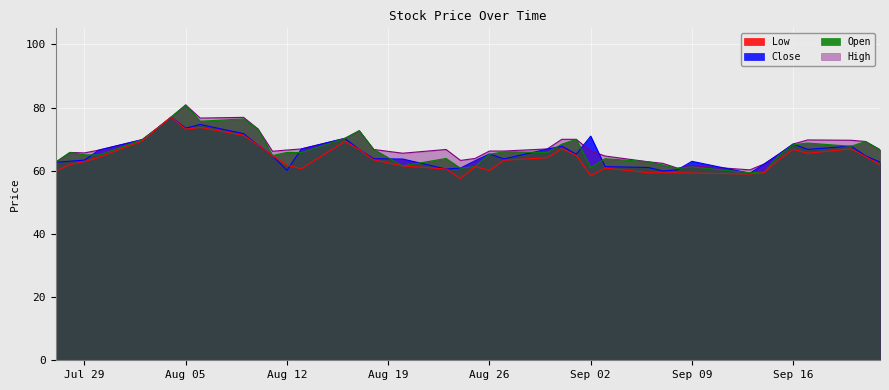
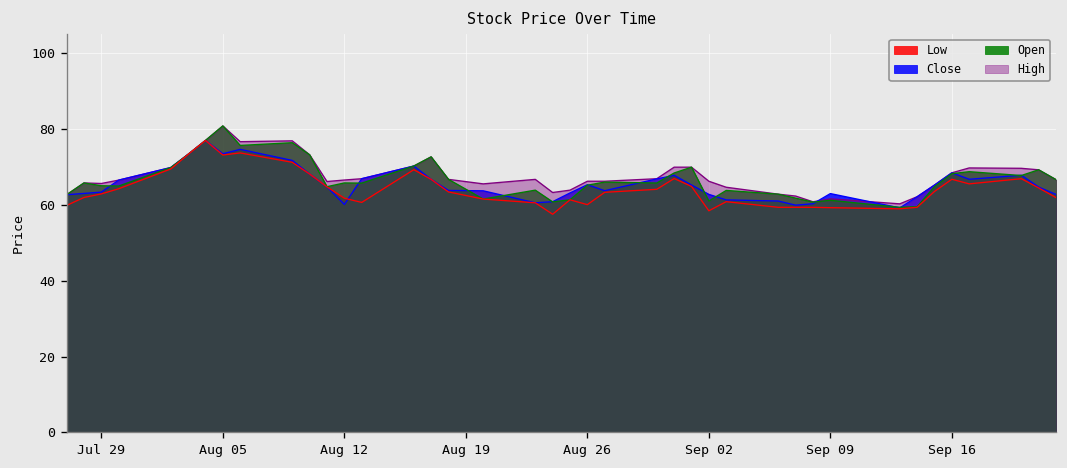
  {
    "Low": {
      "Aug 12": 62,
      "Aug 26": 60,
      "Sep 02": 58,
      "Sep 09": 59,
      "Sep 16": 67
    },
    "Close": {
      "Aug 12": 60,
-     "Sep 02": 71,
+     "Sep 02": 63,
      "Sep 09": 63
    },
    "Open": {
      "Sep 02": 61
    },
    "High": {
      "Aug 26": 66,
      "Sep 02": 66
    }
  }
